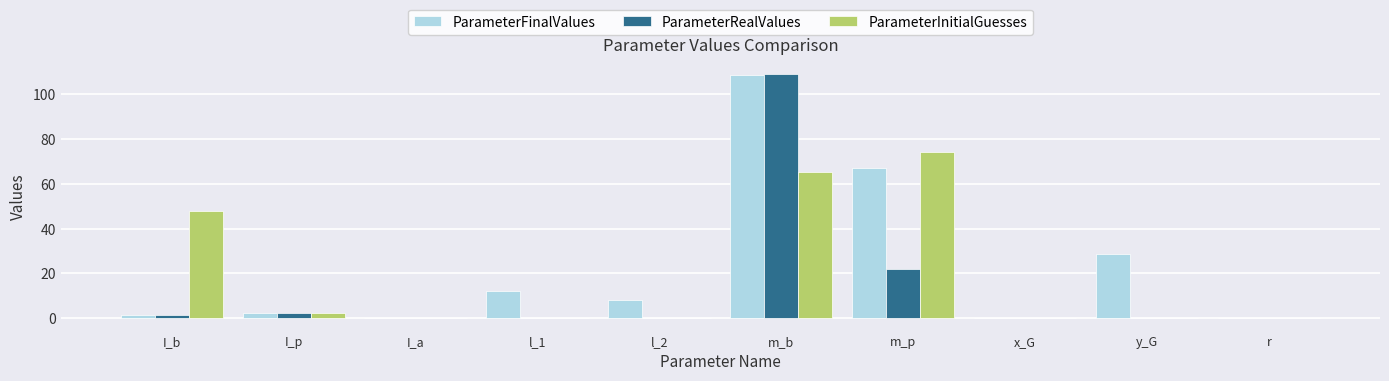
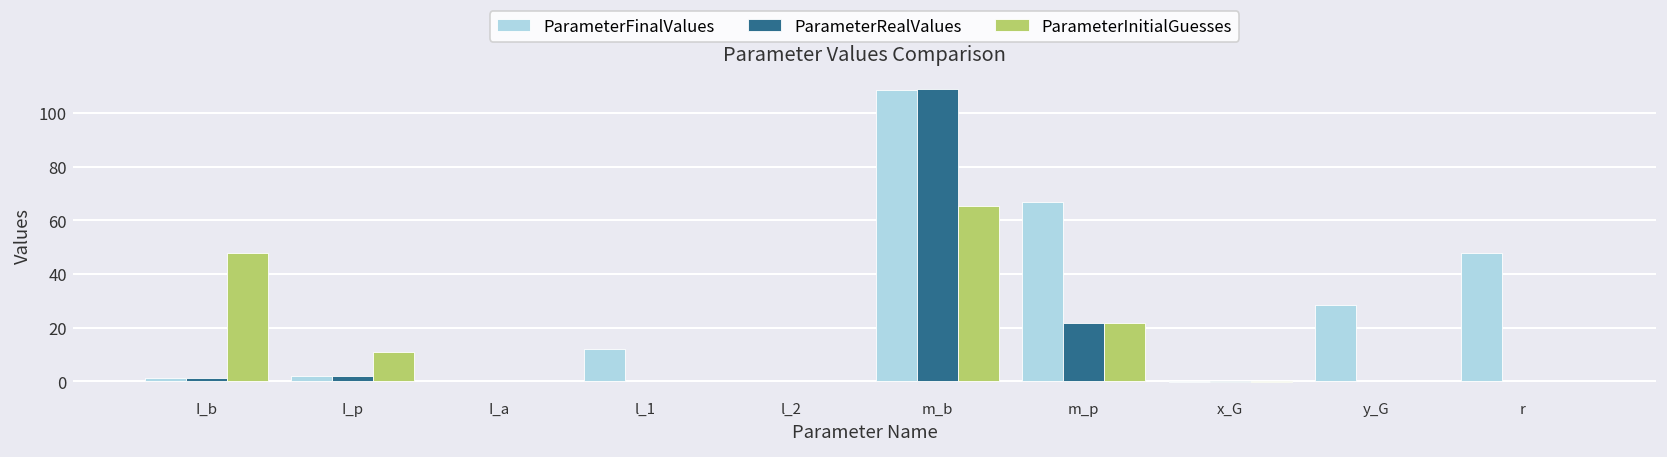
  {
    "ParameterFinalValues": {
      "I_b": 1,
      "I_p": 2,
      "l_1": 12,
-     "l_2": 8,
+     "l_2": 0,
      "m_b": 109,
      "m_p": 67,
      "y_G": 29,
-     "r": 0
+     "r": 48
    },
    "ParameterRealValues": {
      "I_b": 1,
      "I_p": 2,
      "m_b": 109,
      "m_p": 22,
      "y_G": 0
    },
    "ParameterInitialGuesses": {
      "I_b": 48,
-     "I_p": 2,
+     "I_p": 11,
      "m_b": 65,
-     "m_p": 74
+     "m_p": 22
    }
  }
